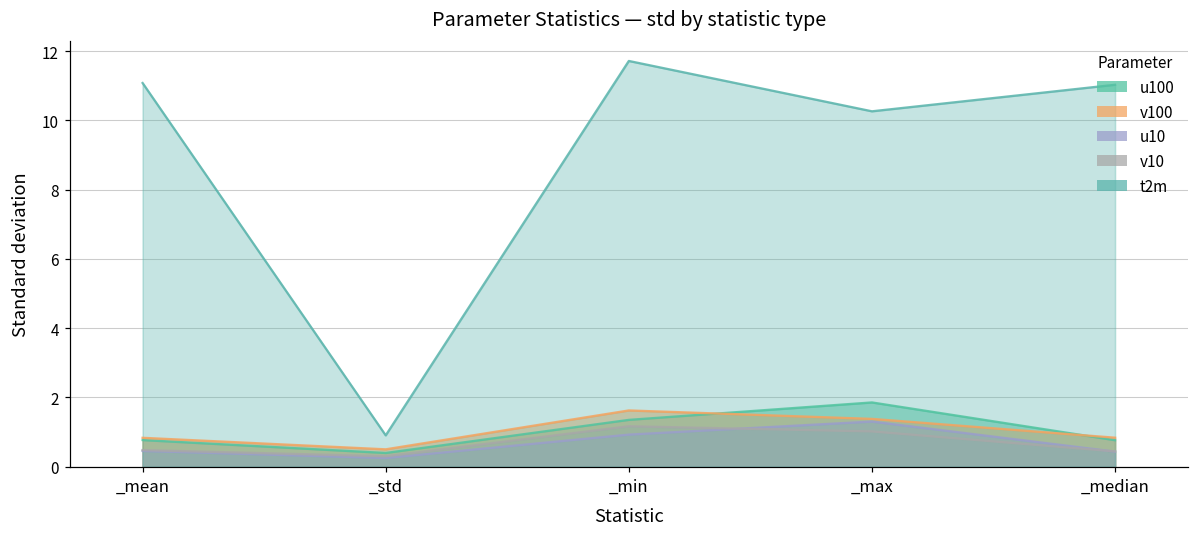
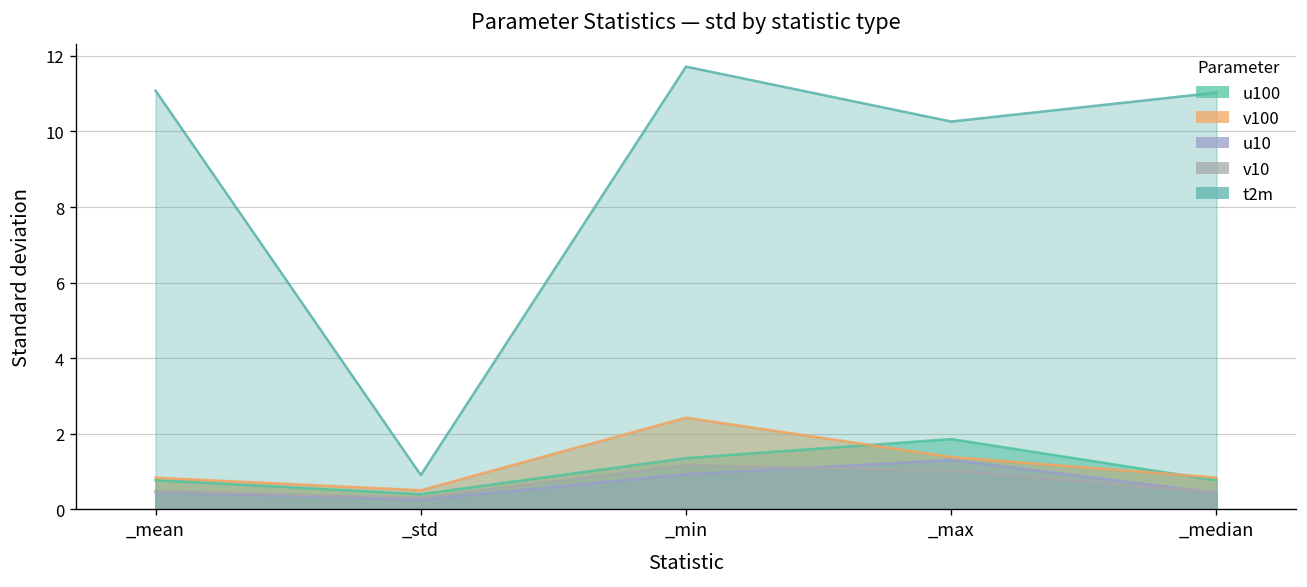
  {
    "v100": {
      "_std": 0.5,
-     "_min": 1.6
+     "_min": 2.4
    }
  }
